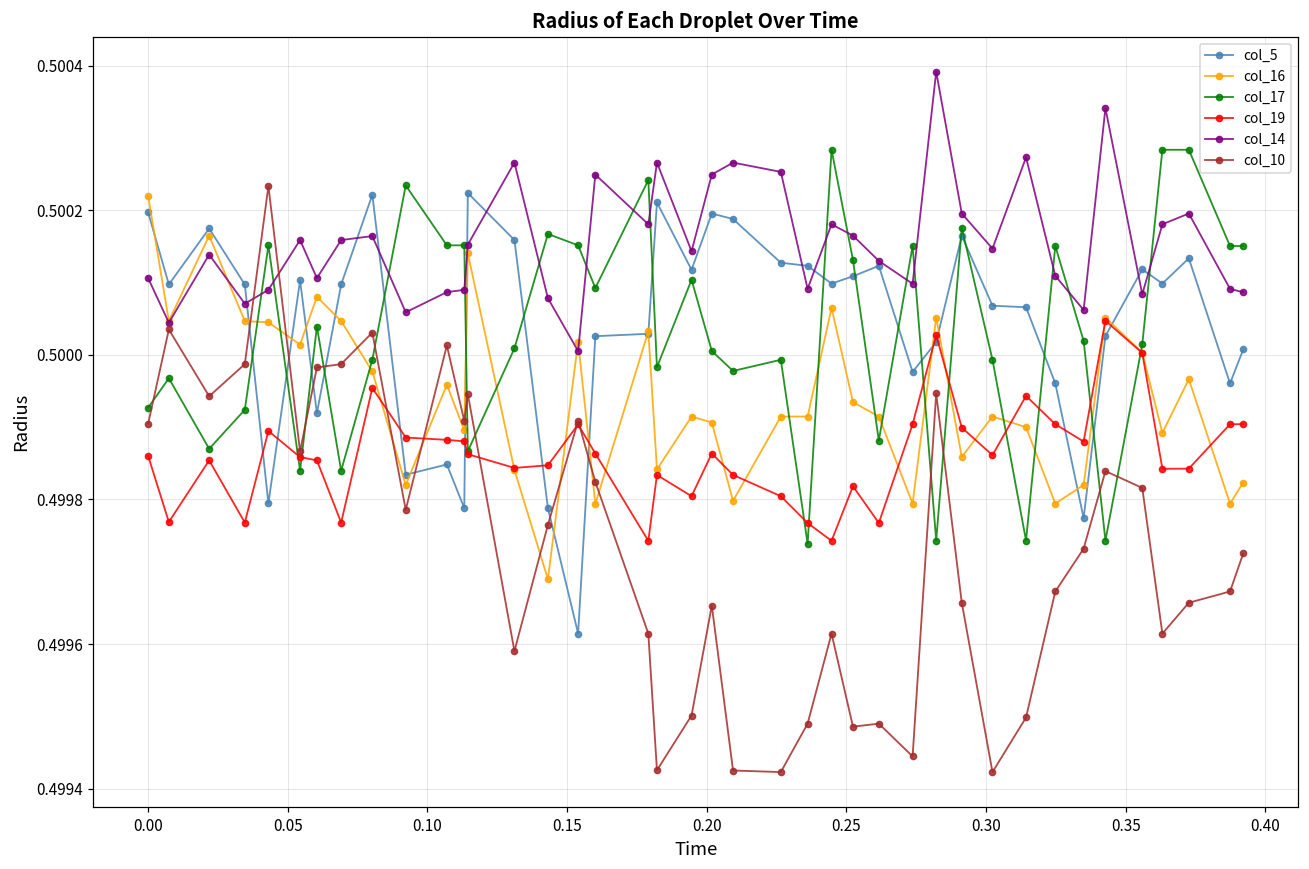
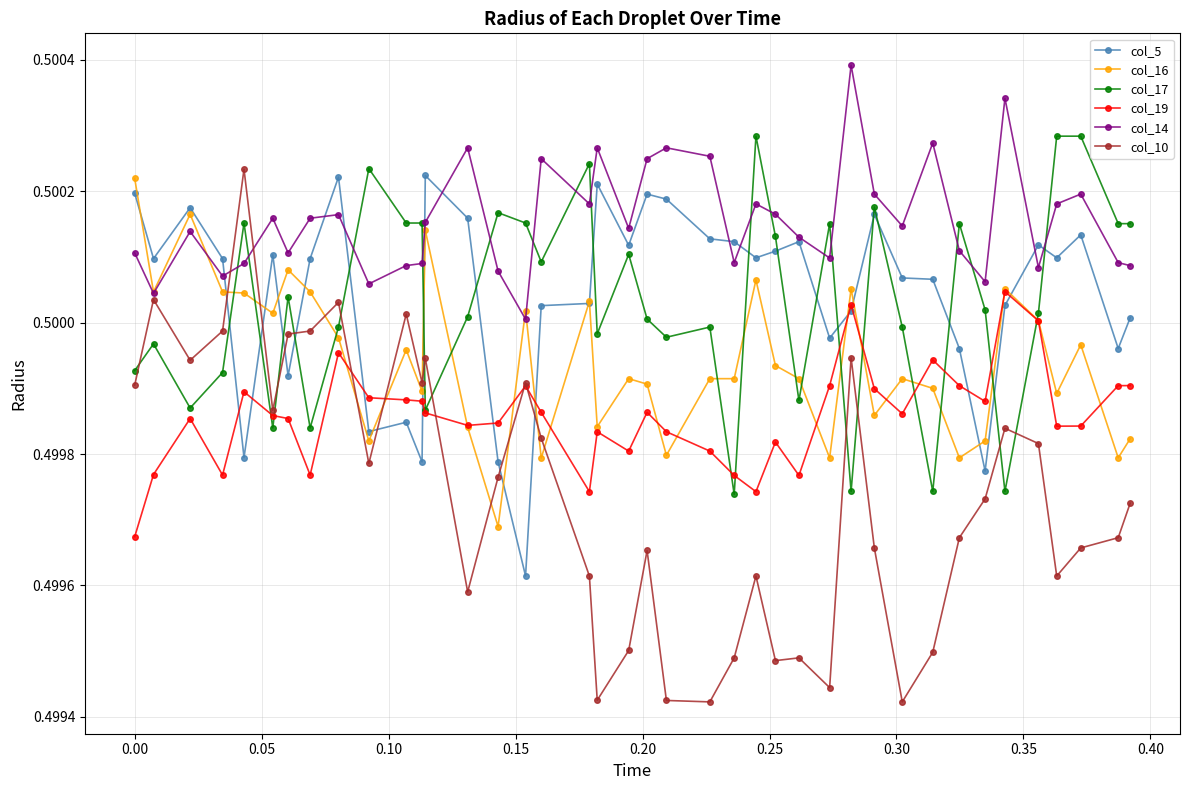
  {
    "col_5": {
      "0.00": 0.50020
    },
    "col_16": {
      "0.00": 0.50022
    },
    "col_17": {
      "0.00": 0.49993
    },
    "col_19": {
-     "0.00": 0.49986
+     "0.00": 0.49967
    },
    "col_14": {
      "0.00": 0.50011
    },
    "col_10": {
      "0.00": 0.49990
    }
  }
